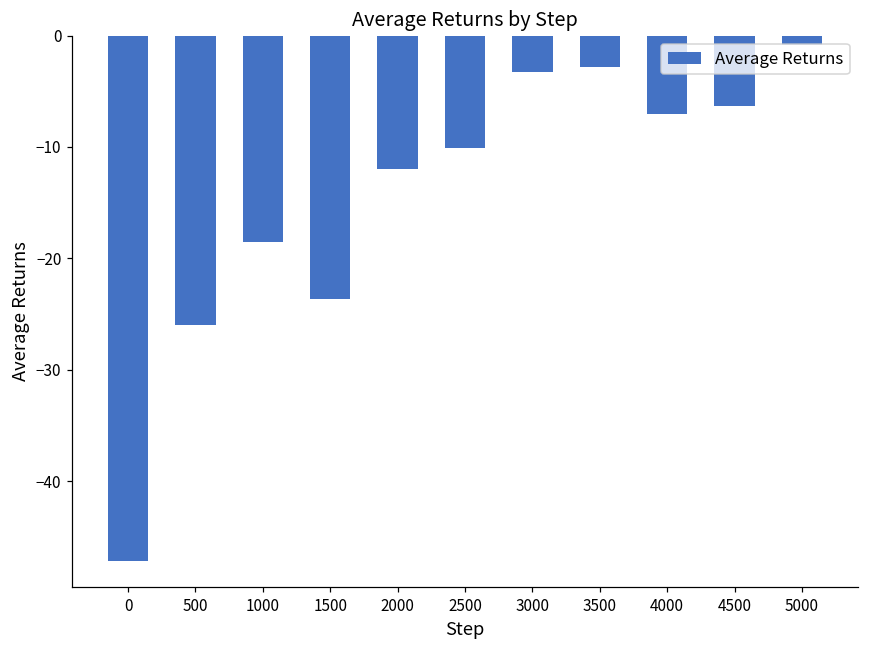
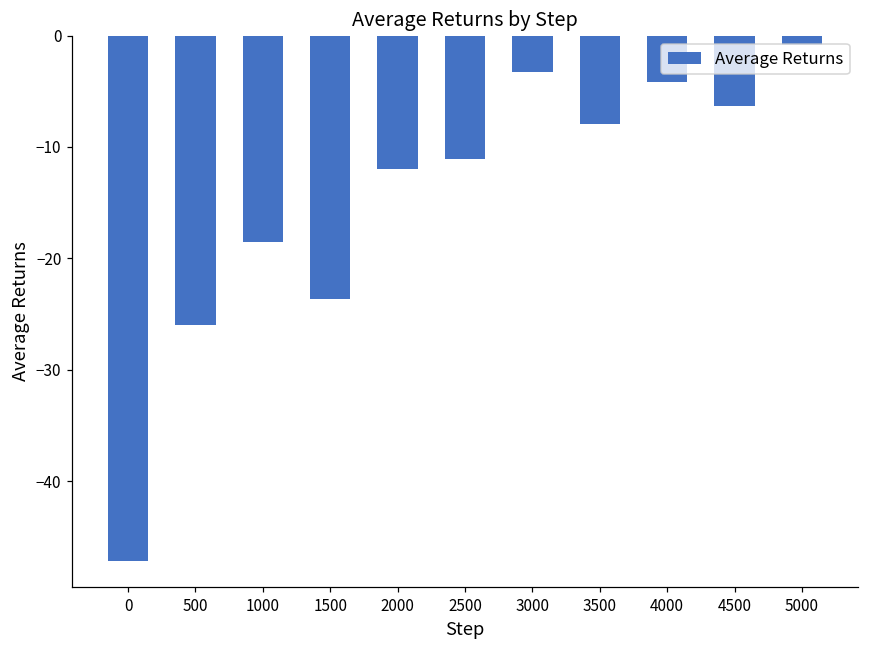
  {
    "0": -47.1,
    "500": -26.0,
    "1000": -18.5,
    "1500": -23.6,
    "2000": -12.0,
-   "2500": -10.1,
+   "2500": -11.1,
    "3000": -3.3,
-   "3500": -2.8,
-   "4000": -7.0,
+   "3500": -7.9,
+   "4000": -4.1,
    "4500": -6.3
  }
